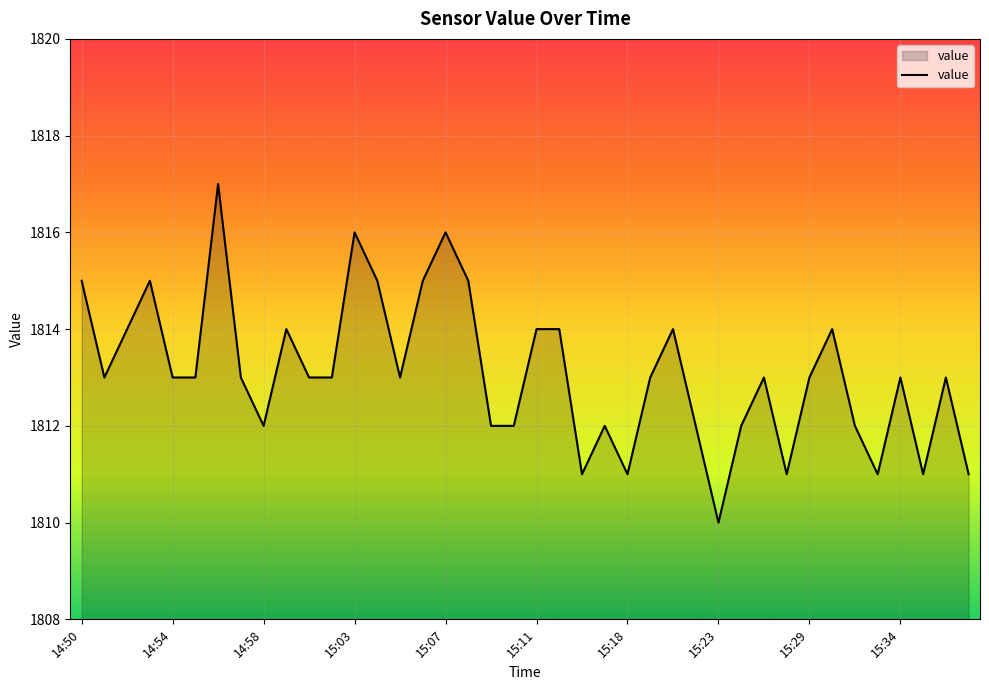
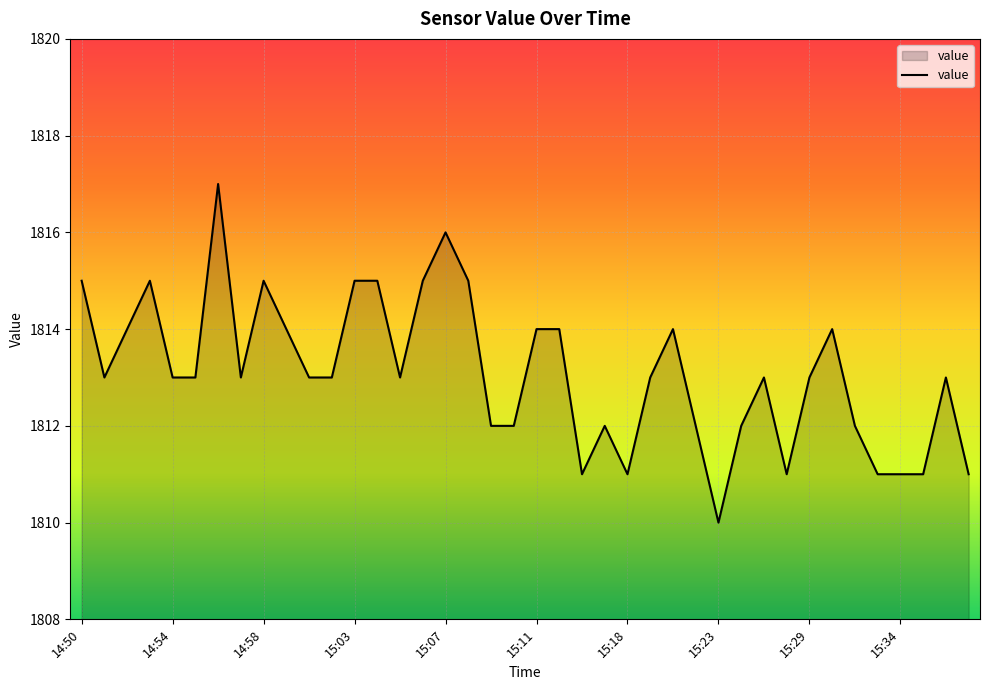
  {
    "14:50": 1815,
    "14:54": 1813,
-   "14:58": 1812,
-   "15:03": 1816,
+   "14:58": 1815,
+   "15:03": 1815,
    "15:07": 1816,
    "15:11": 1814,
    "15:18": 1811,
    "15:23": 1810,
    "15:29": 1813,
-   "15:34": 1813
+   "15:34": 1811
  }
